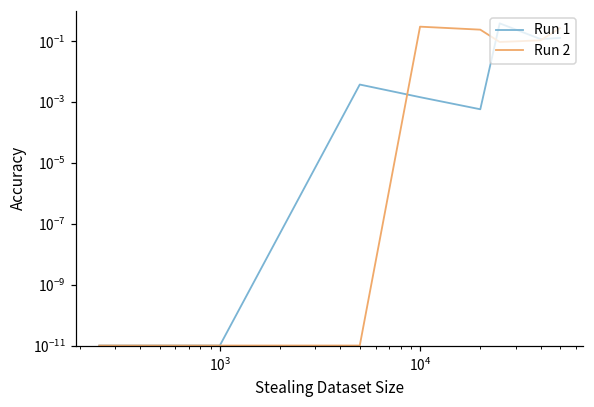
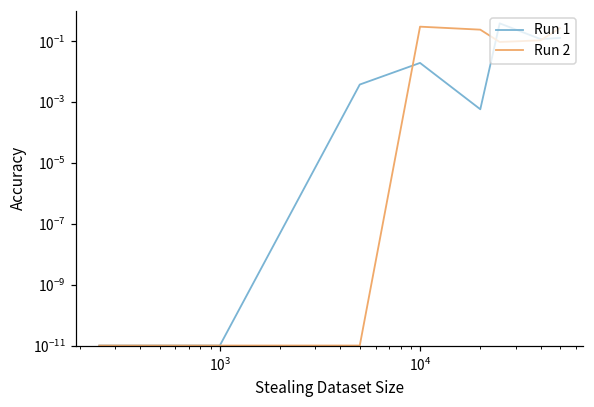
  {
    "Run 1": {
-     "10^4": 0.001
+     "10^4": 0.02
    },
    "Run 2": {
      "10^4": 0.3
    }
  }
